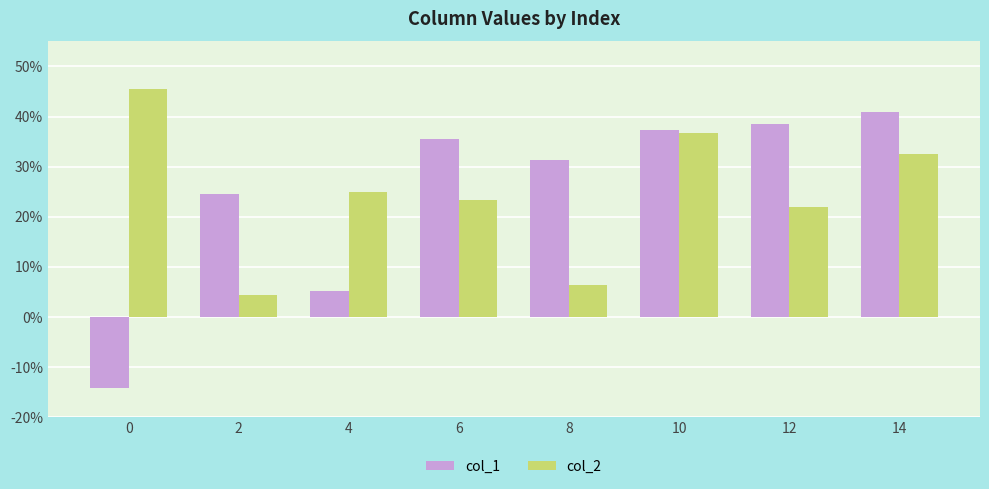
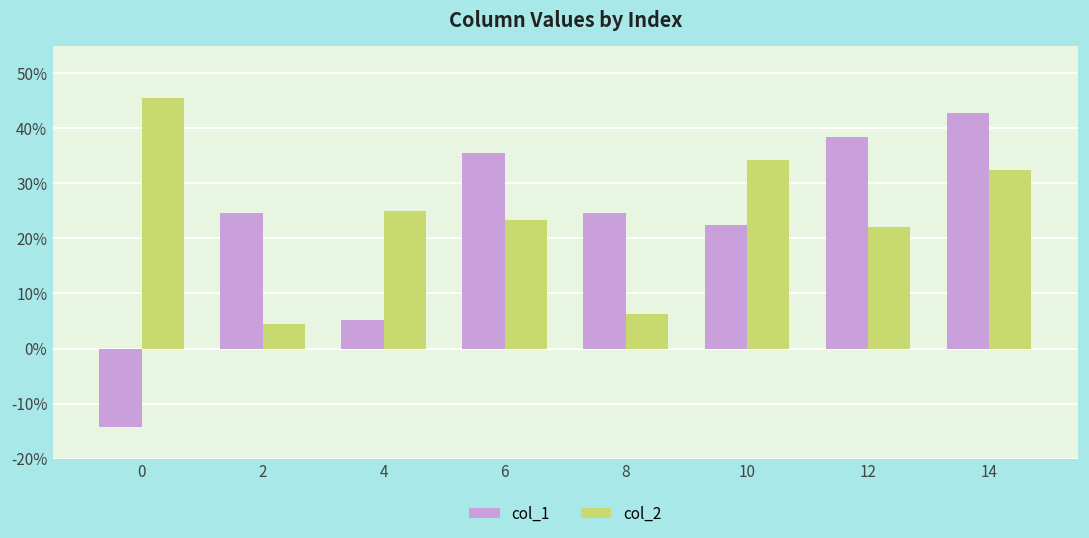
  {
    "col_1": {
      "0": "-14%",
      "2": "25%",
      "4": "5%",
      "6": "36%",
-     "8": "31%",
-     "10": "37%",
+     "8": "25%",
+     "10": "22%",
      "12": "39%",
-     "14": "41%"
+     "14": "43%"
    },
    "col_2": {
      "0": "46%",
      "2": "4%",
      "4": "25%",
      "6": "23%",
      "8": "6%",
-     "10": "37%",
+     "10": "34%",
      "12": "22%",
      "14": "33%"
    }
  }
